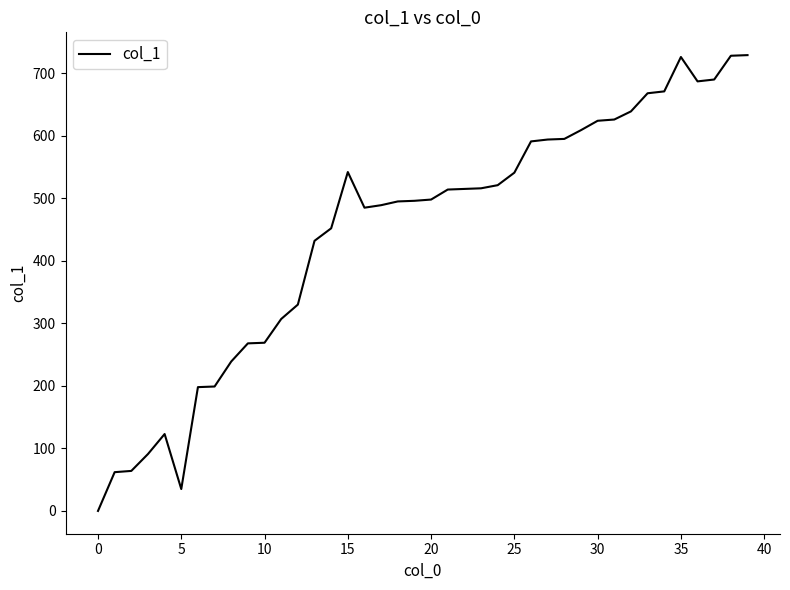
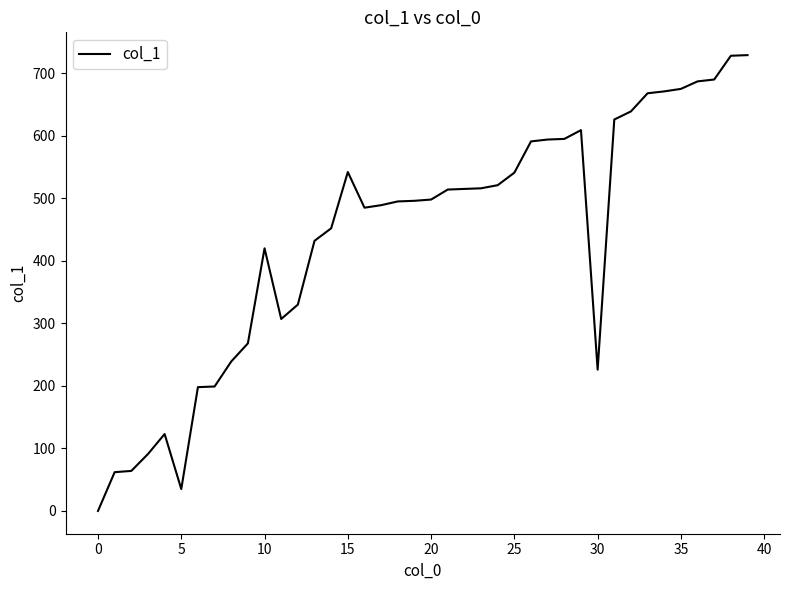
  {
    "0": 0,
    "5": 40,
-   "10": 270,
+   "10": 420,
    "15": 540,
    "20": 500,
    "25": 540,
-   "30": 620,
-   "35": 730
+   "30": 230,
+   "35": 680
  }
